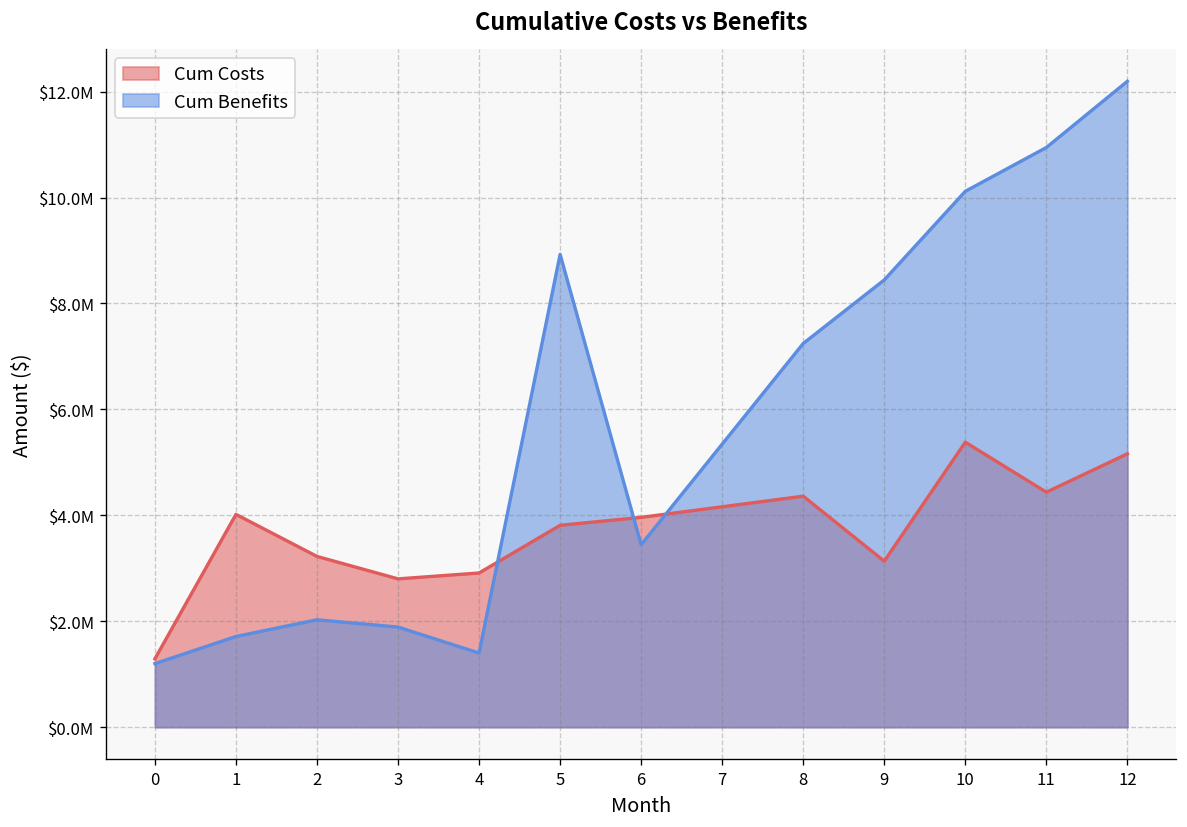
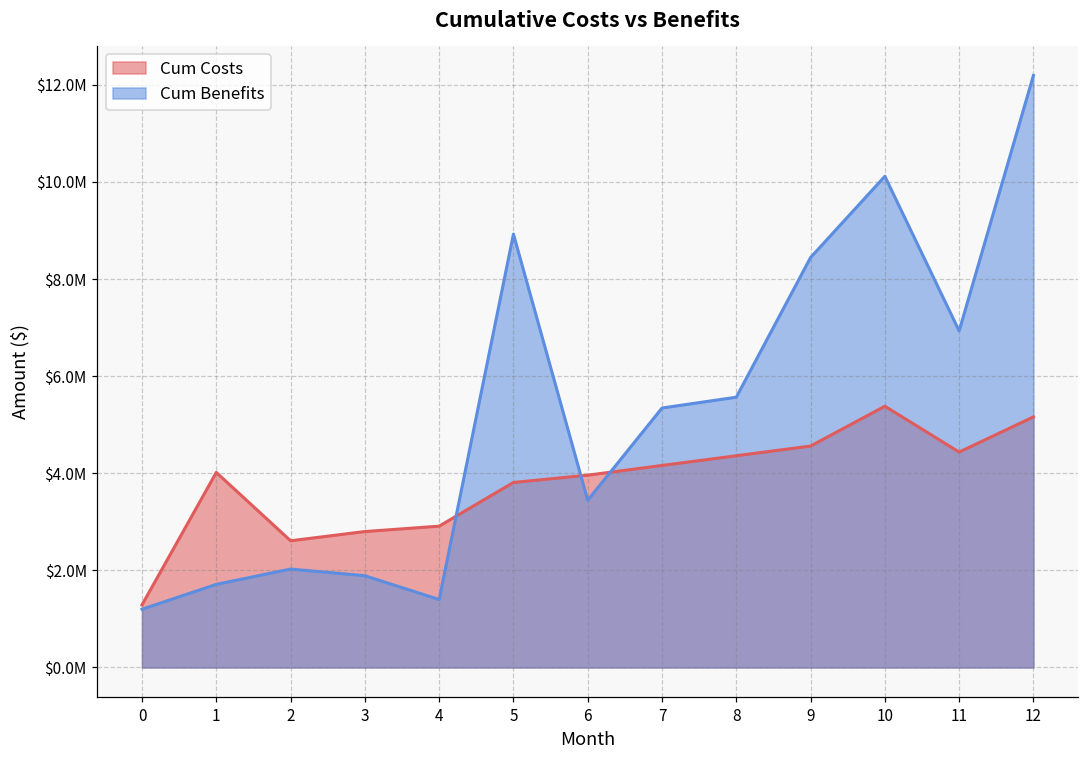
  {
    "Cum Costs": {
      "0": "$1300000",
      "1": "$4000000",
-     "2": "$3200000",
+     "2": "$2600000",
      "3": "$2800000",
      "4": "$2900000",
      "5": "$3800000",
      "6": "$4000000",
      "7": "$4200000",
      "8": "$4400000",
-     "9": "$3100000",
+     "9": "$4600000",
      "10": "$5400000",
      "11": "$4400000",
      "12": "$5200000"
    },
    "Cum Benefits": {
      "0": "$1200000",
      "1": "$1700000",
      "2": "$2000000",
      "3": "$1900000",
      "4": "$1400000",
      "5": "$8900000",
      "6": "$3400000",
      "7": "$5300000",
-     "8": "$7200000",
+     "8": "$5600000",
      "9": "$8400000",
      "10": "$10100000",
-     "11": "$10900000",
+     "11": "$6900000",
      "12": "$12200000"
    }
  }
